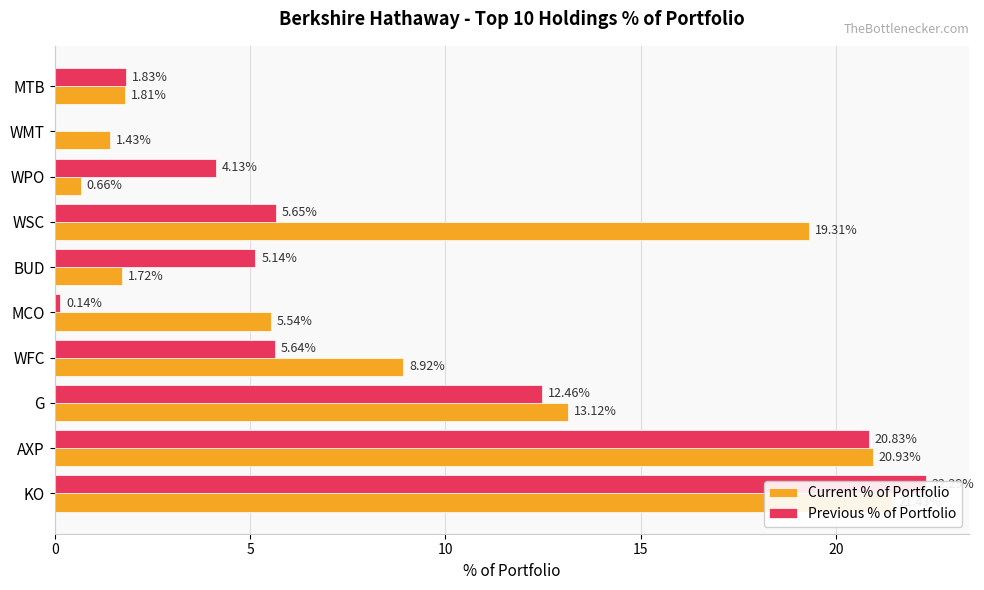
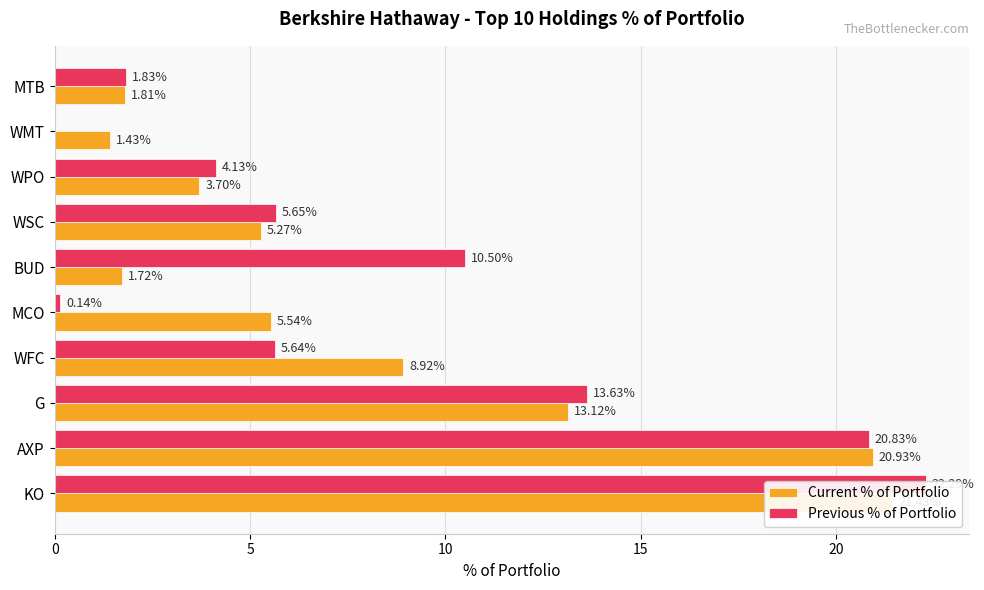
  {
    "Current % of Portfolio": {
      "MTB": "1.81%",
      "WMT": "1.43%",
-     "WPO": "0.66%",
-     "WSC": "19.31%",
+     "WPO": "3.70%",
+     "WSC": "5.27%",
      "BUD": "1.72%",
      "MCO": "5.54%",
      "WFC": "8.92%",
      "G": "13.12%",
      "AXP": "20.93%"
    },
    "Previous % of Portfolio": {
      "MTB": "1.83%",
      "WPO": "4.13%",
      "WSC": "5.65%",
-     "BUD": "5.14%",
+     "BUD": "10.50%",
      "MCO": "0.14%",
      "WFC": "5.64%",
-     "G": "12.46%",
+     "G": "13.63%",
      "AXP": "20.83%"
    }
  }
